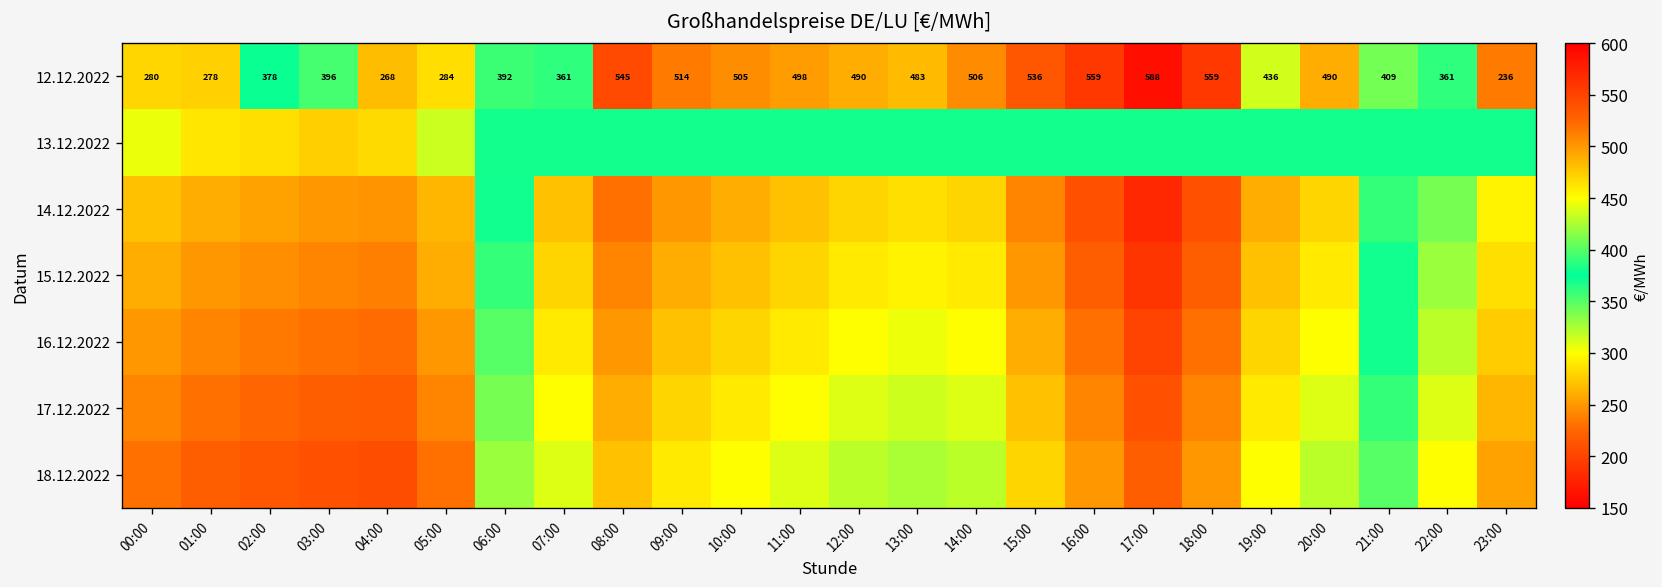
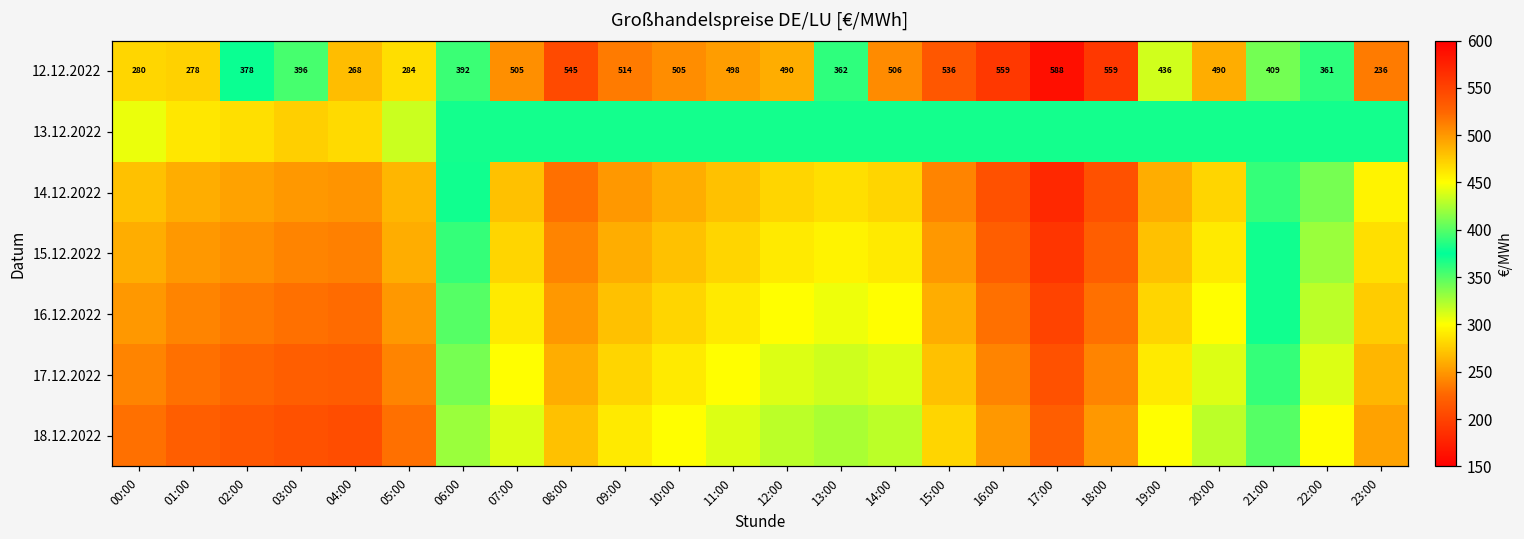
  {
    "12.12.2022": {
      "00:00": 280,
      "01:00": 278,
      "02:00": 378,
      "03:00": 396,
      "04:00": 268,
      "05:00": 284,
      "06:00": 392,
-     "07:00": 361,
+     "07:00": 505,
      "08:00": 545,
      "09:00": 514,
      "10:00": 505,
      "11:00": 498,
      "12:00": 490,
-     "13:00": 483,
+     "13:00": 362,
      "14:00": 506,
      "15:00": 536,
      "16:00": 559,
      "17:00": 588,
      "18:00": 559,
      "19:00": 436,
      "20:00": 490,
      "21:00": 409,
      "22:00": 361,
      "23:00": 236
    }
  }
